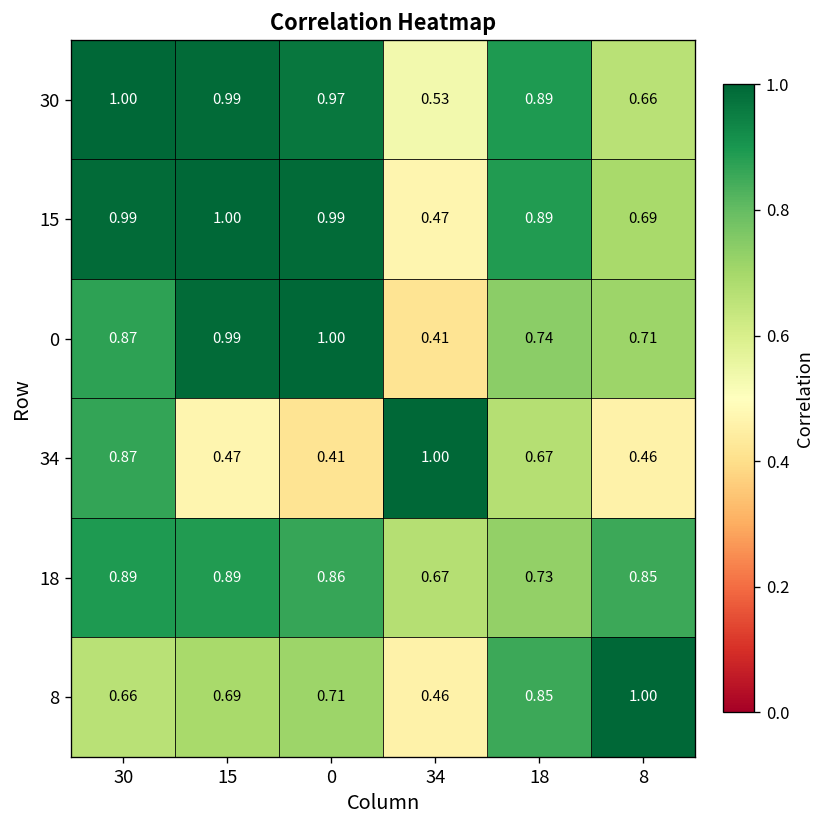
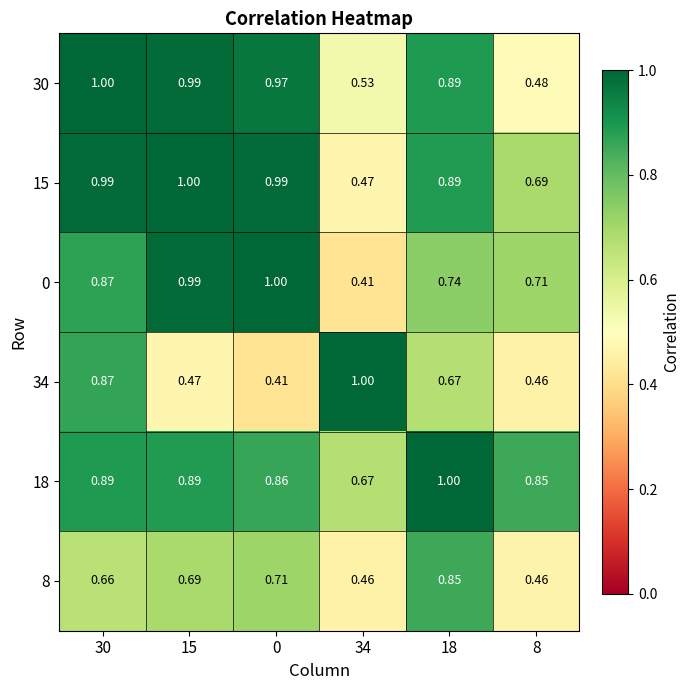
  {
    "30": {
      "30": 1.00,
      "15": 0.99,
      "0": 0.97,
      "34": 0.53,
      "18": 0.89,
-     "8": 0.66
+     "8": 0.48
    },
    "15": {
      "30": 0.99,
      "15": 1.00,
      "0": 0.99,
      "34": 0.47,
      "18": 0.89,
      "8": 0.69
    },
    "0": {
      "30": 0.87,
      "15": 0.99,
      "0": 1.00,
      "34": 0.41,
      "18": 0.74,
      "8": 0.71
    },
    "34": {
      "30": 0.87,
      "15": 0.47,
      "0": 0.41,
      "34": 1.00,
      "18": 0.67,
      "8": 0.46
    },
    "18": {
      "30": 0.89,
      "15": 0.89,
      "0": 0.86,
      "34": 0.67,
-     "18": 0.73,
+     "18": 1.00,
      "8": 0.85
    },
    "8": {
      "30": 0.66,
      "15": 0.69,
      "0": 0.71,
      "34": 0.46,
      "18": 0.85,
-     "8": 1.00
+     "8": 0.46
    }
  }
